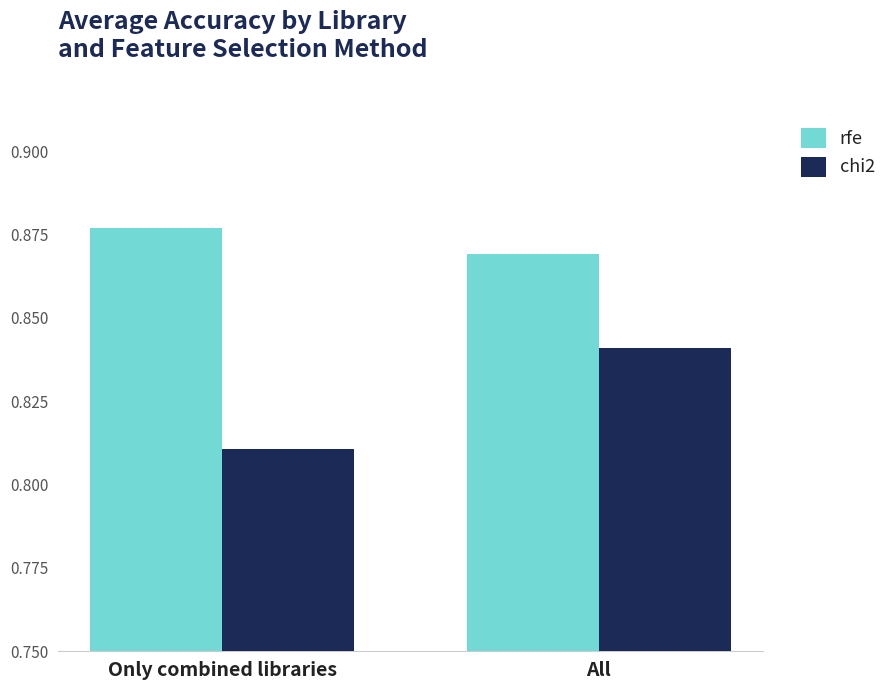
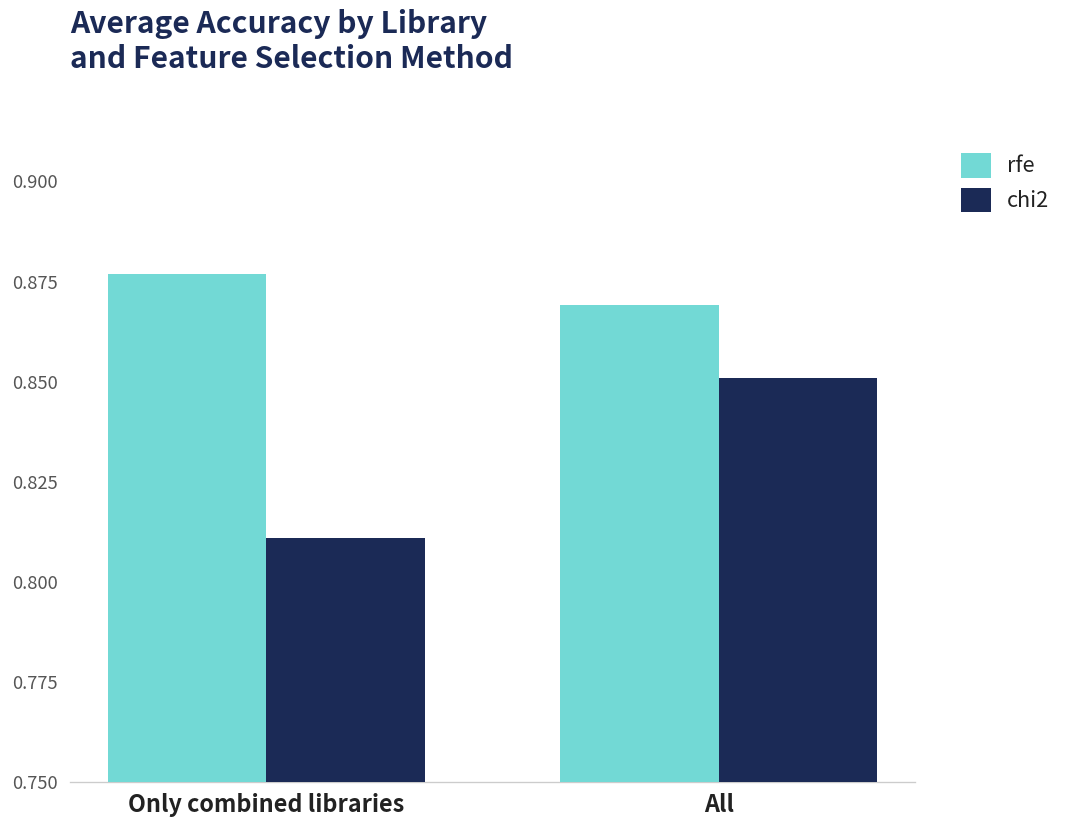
  {
    "rfe": {
      "Only combined libraries": 0.877,
      "All": 0.869
    },
    "chi2": {
      "Only combined libraries": 0.811,
-     "All": 0.841
+     "All": 0.851
    }
  }
